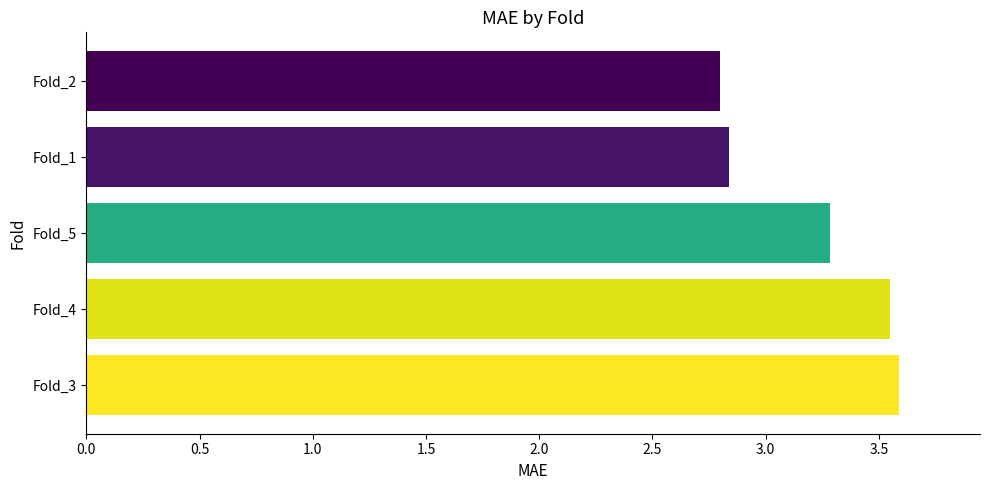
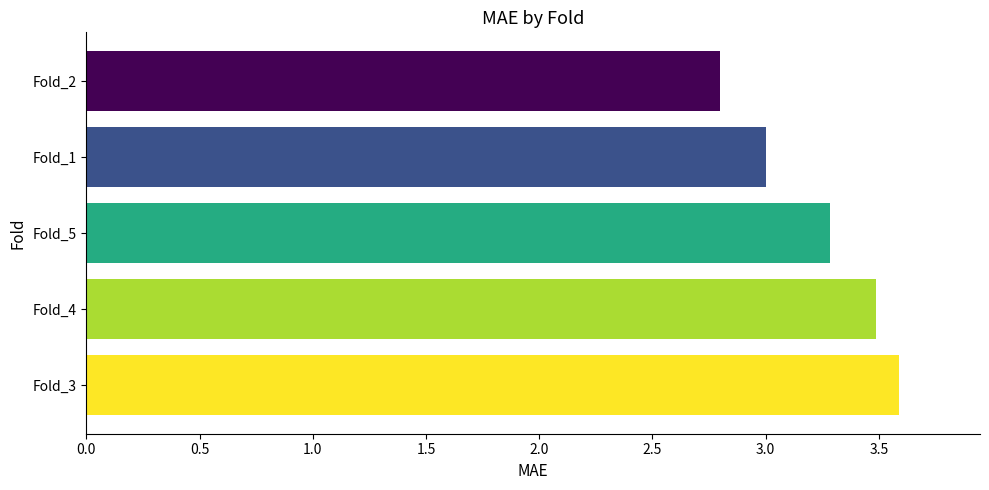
  {
    "Fold_2": 2.80,
-   "Fold_1": 2.84,
+   "Fold_1": 3.00,
    "Fold_5": 3.29,
-   "Fold_4": 3.55,
+   "Fold_4": 3.49,
    "Fold_3": 3.59
  }
